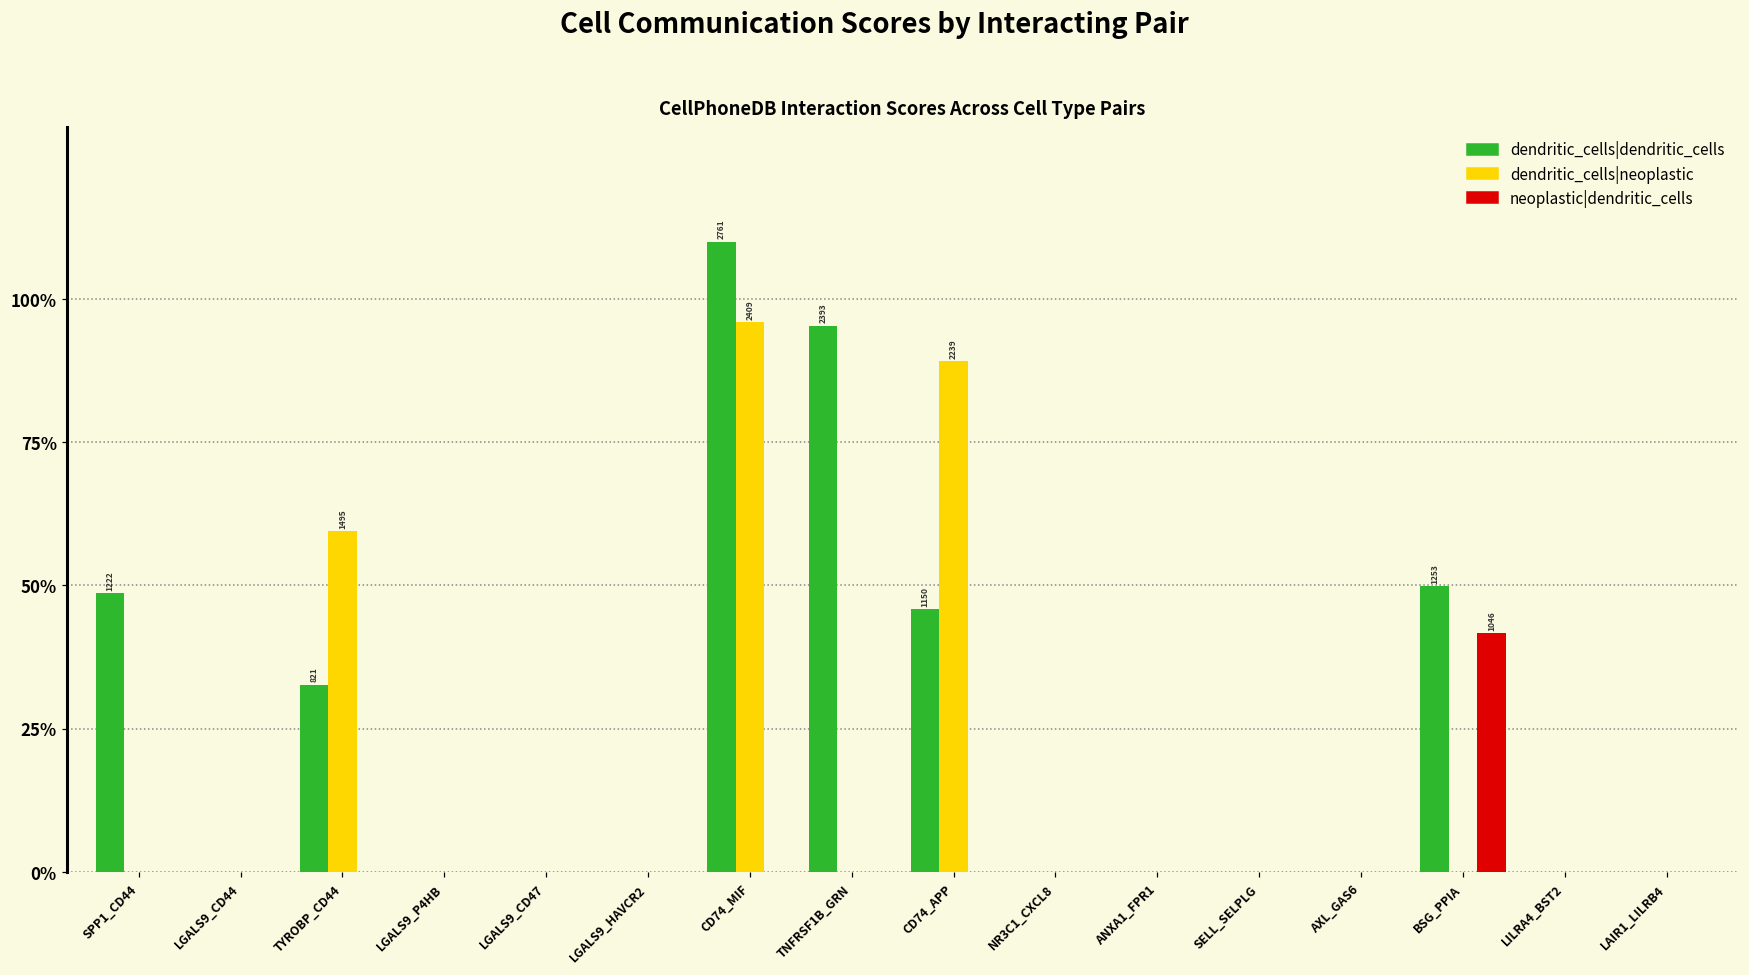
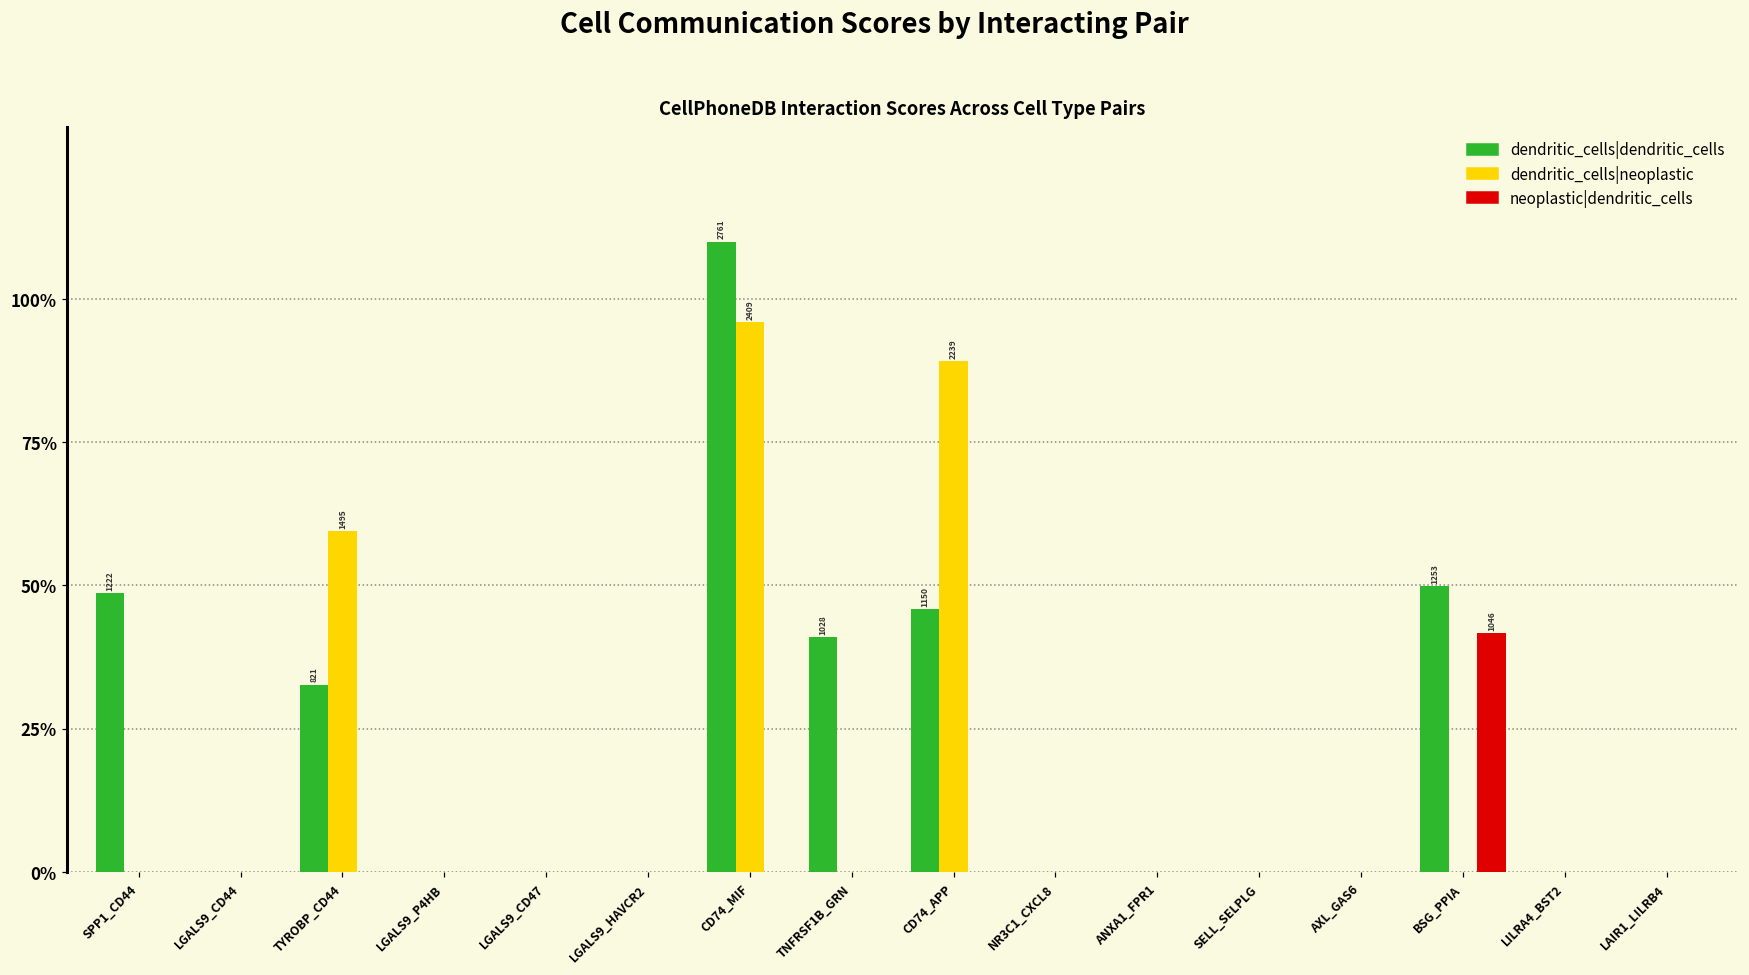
  {
    "dendritic_cells|dendritic_cells": {
-     "TNFRSF1B_GRN": "2393"
+     "TNFRSF1B_GRN": "1028"
    },
    "dendritic_cells|neoplastic": {
      "LGALS9_CD44": "0%",
      "LGALS9_P4HB": "0%",
      "TNFRSF1B_GRN": "0%",
      "NR3C1_CXCL8": "0%",
      "AXL_GAS6": "0%",
      "BSG_PPIA": "0%",
      "LILRA4_BST2": "0%",
      "LAIR1_LILRB4": "0%"
    },
    "neoplastic|dendritic_cells": {
      "SPP1_CD44": "0%",
      "TYROBP_CD44": "0%",
      "LGALS9_CD47": "0%",
      "LGALS9_HAVCR2": "0%",
      "CD74_MIF": "0%",
      "CD74_APP": "0%",
      "ANXA1_FPR1": "0%",
      "SELL_SELPLG": "0%"
    }
  }
